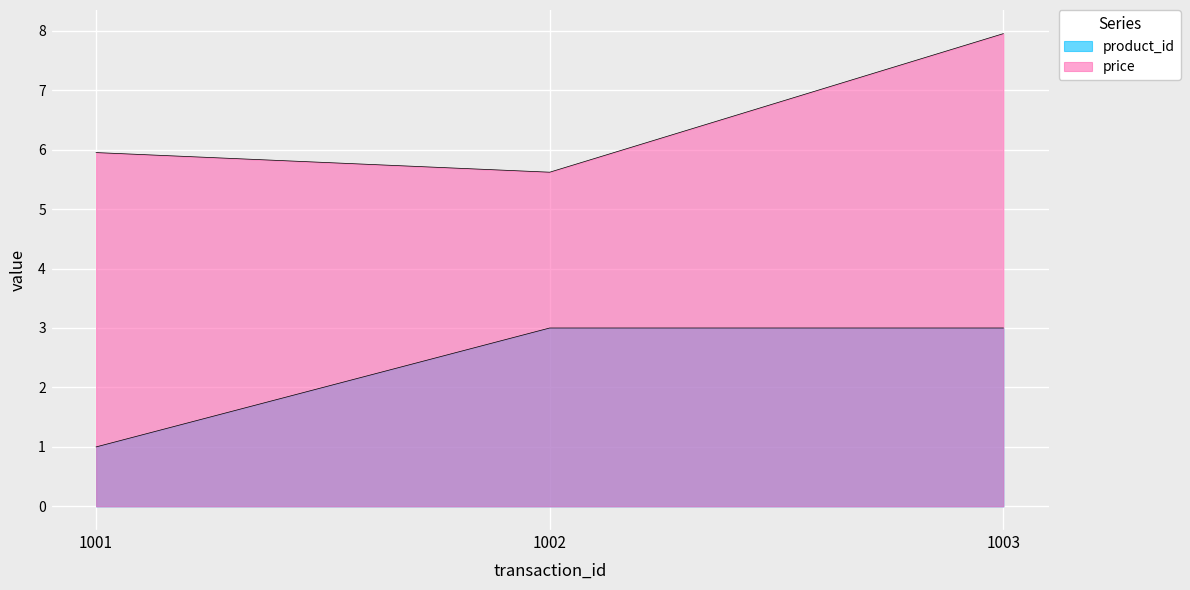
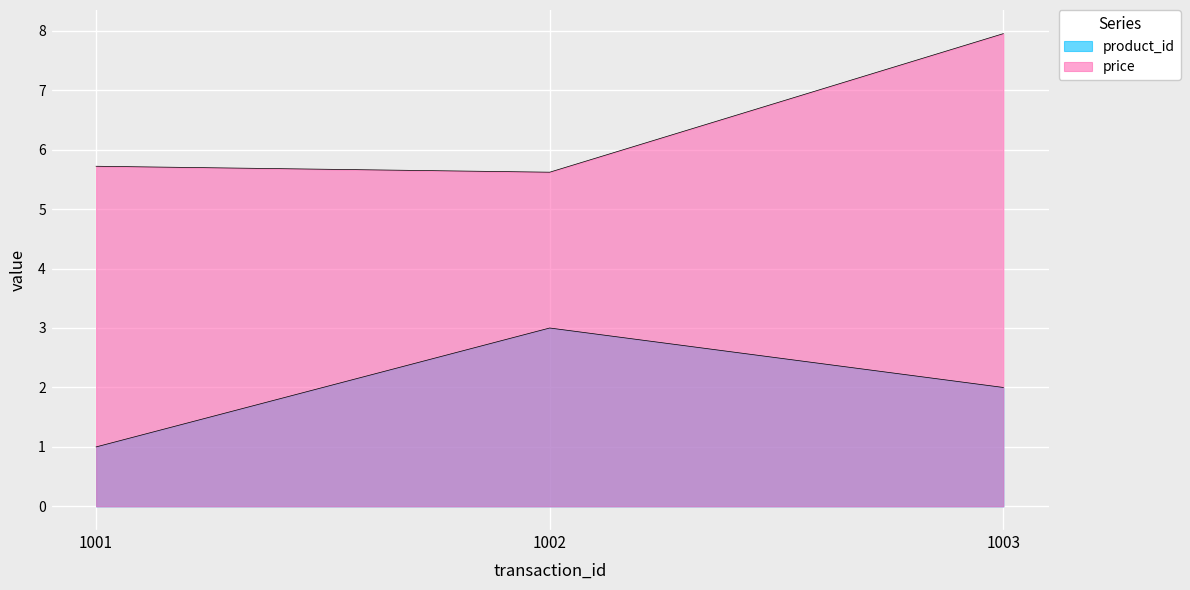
  {
    "product_id": {
      "1001": 1,
      "1002": 3,
-     "1003": 3
+     "1003": 2
    },
    "price": {
-     "1001": 6.0,
+     "1001": 5.7,
      "1002": 5.6,
      "1003": 8.0
    }
  }
